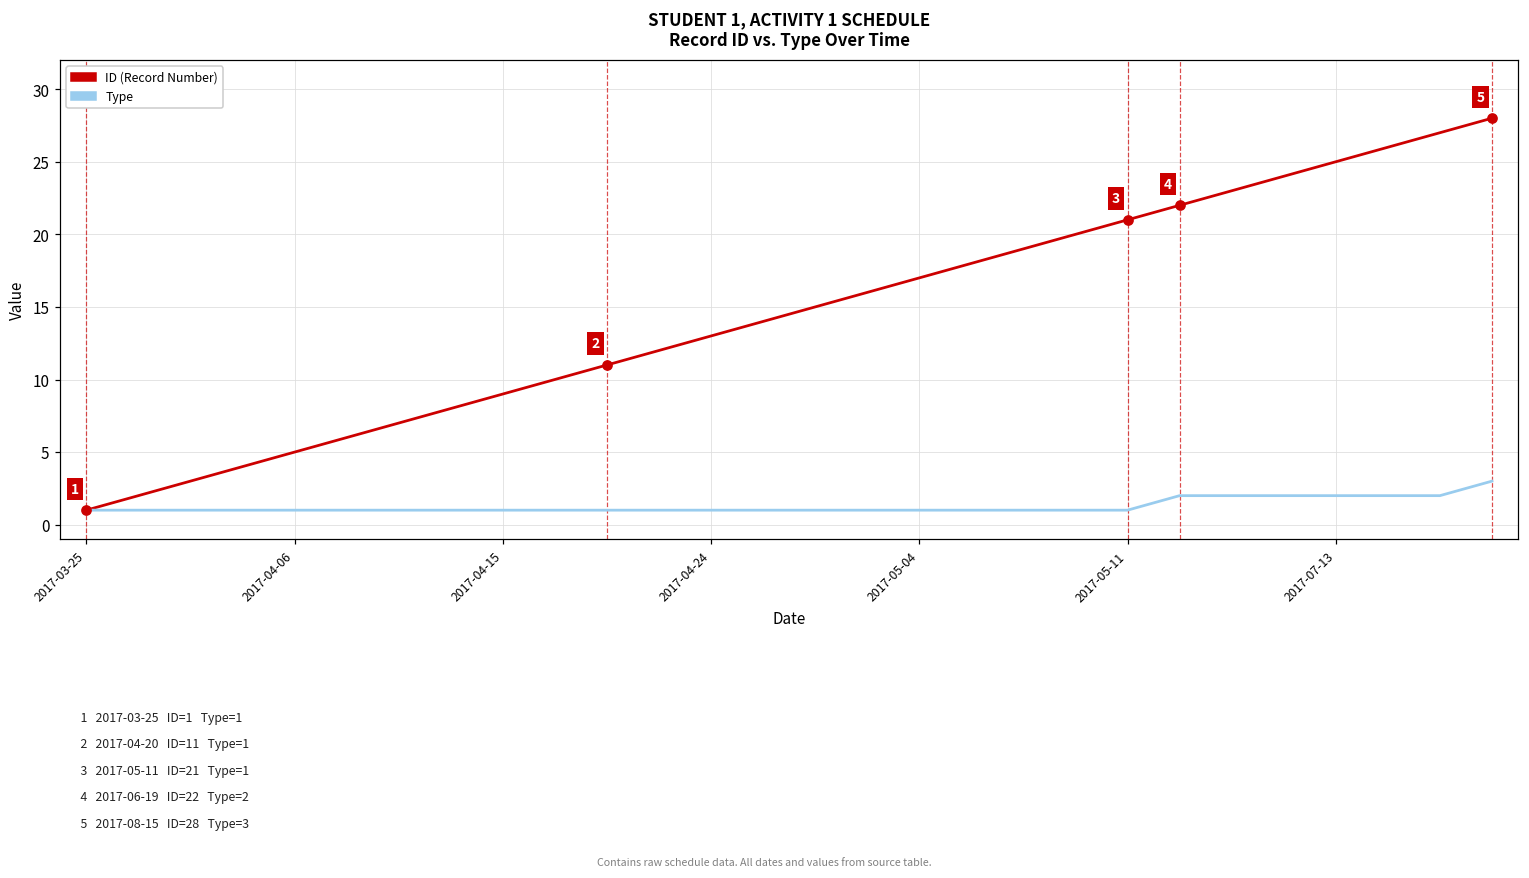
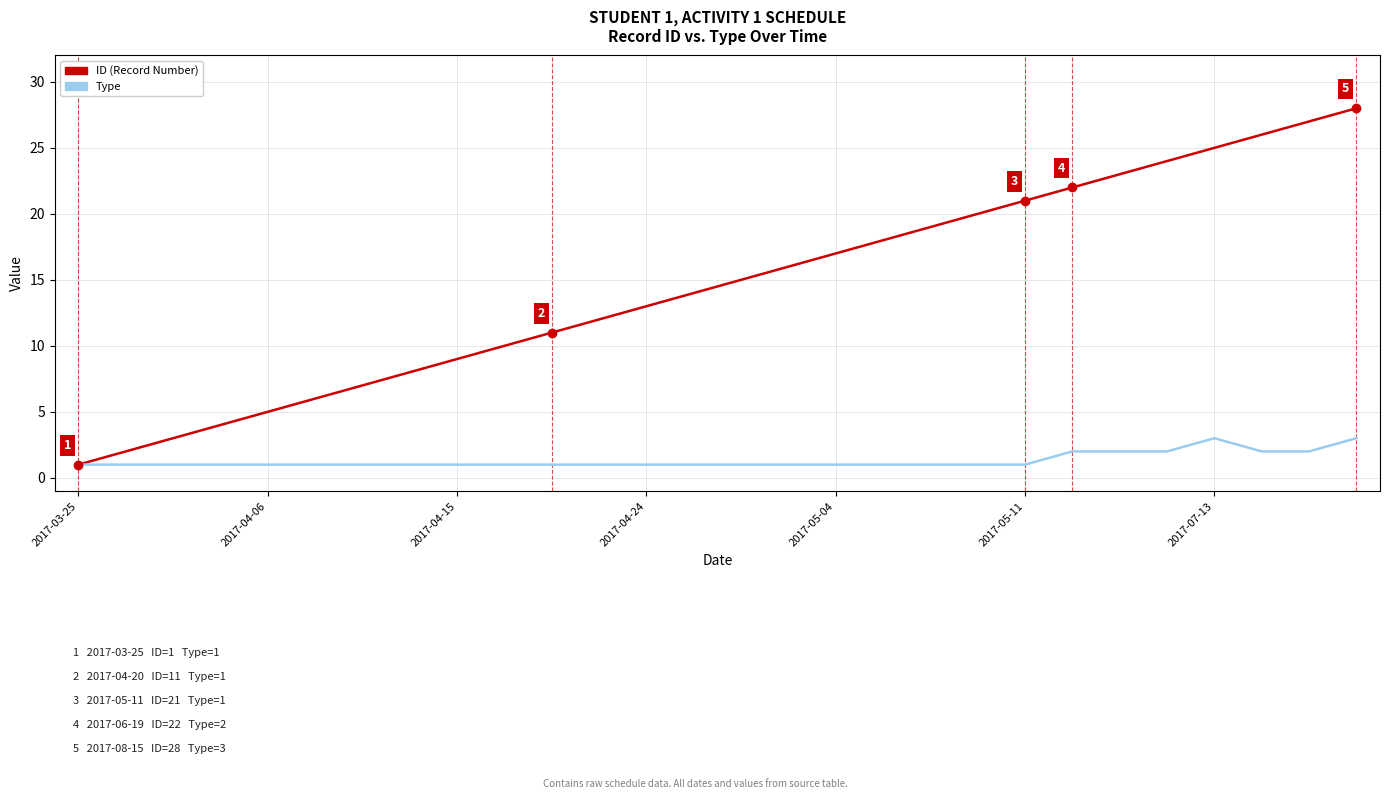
  {
    "Type": {
      "2017-04-06": 1,
      "2017-04-15": 1,
      "2017-04-24": 1,
      "2017-05-04": 1,
      "2017-05-11": 1,
-     "2017-07-13": 2
+     "2017-07-13": 3
    }
  }
